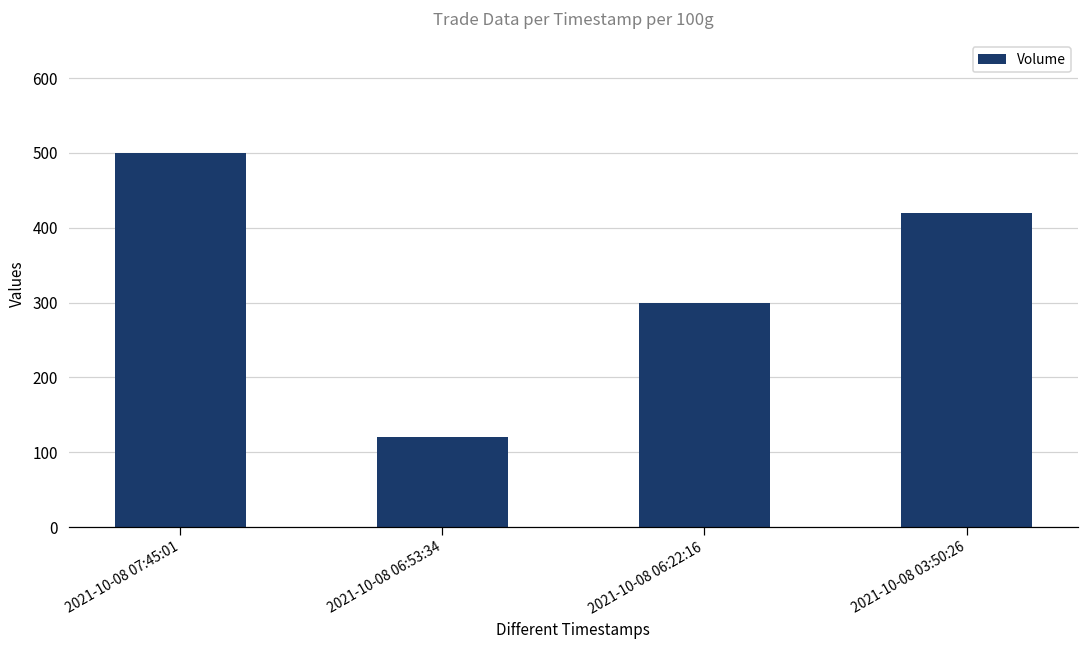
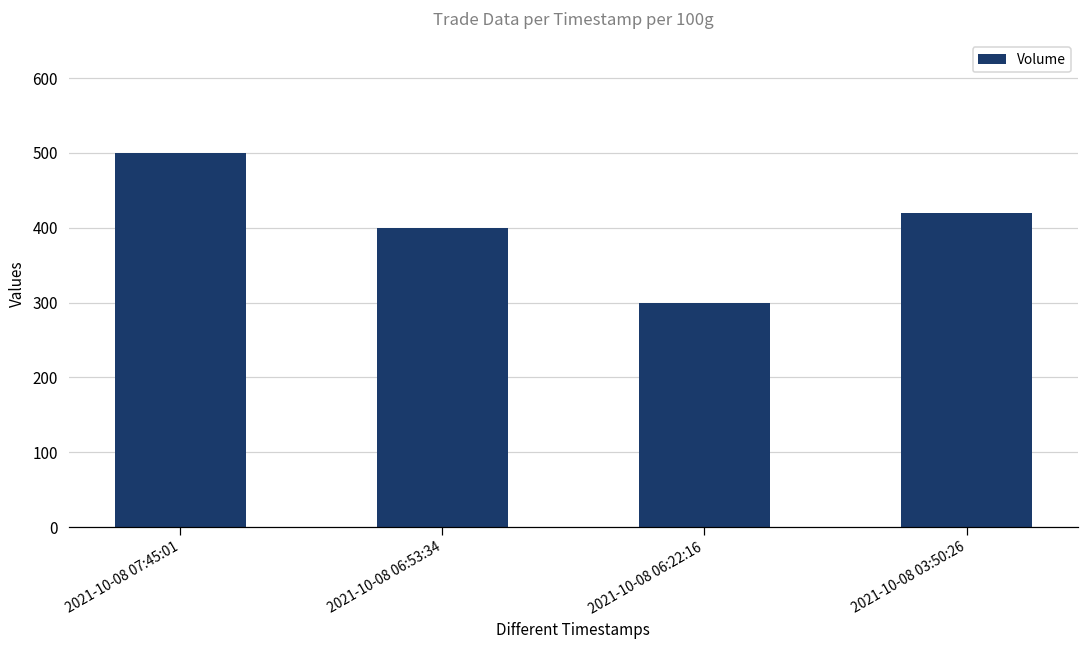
  {
    "2021-10-08 07:45:01": 500,
-   "2021-10-08 06:53:34": 120,
+   "2021-10-08 06:53:34": 400,
    "2021-10-08 06:22:16": 300,
    "2021-10-08 03:50:26": 420
  }
